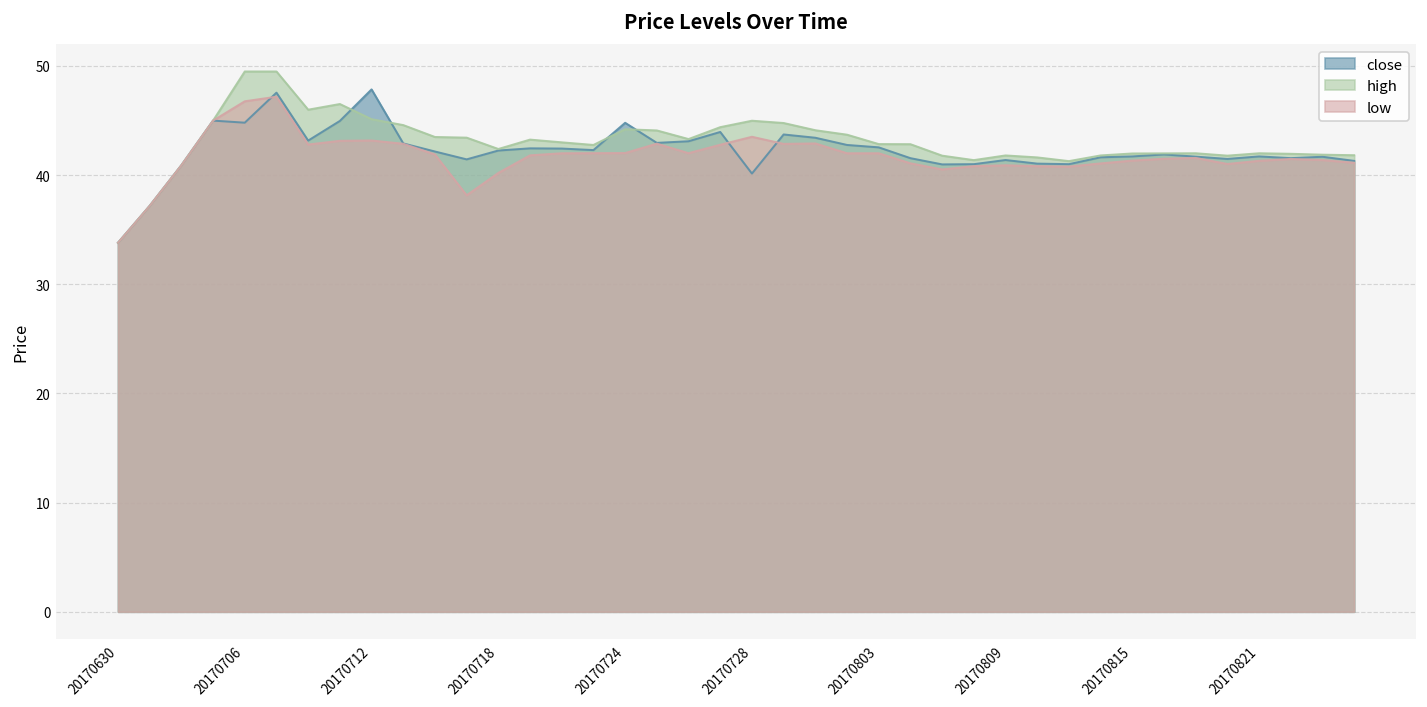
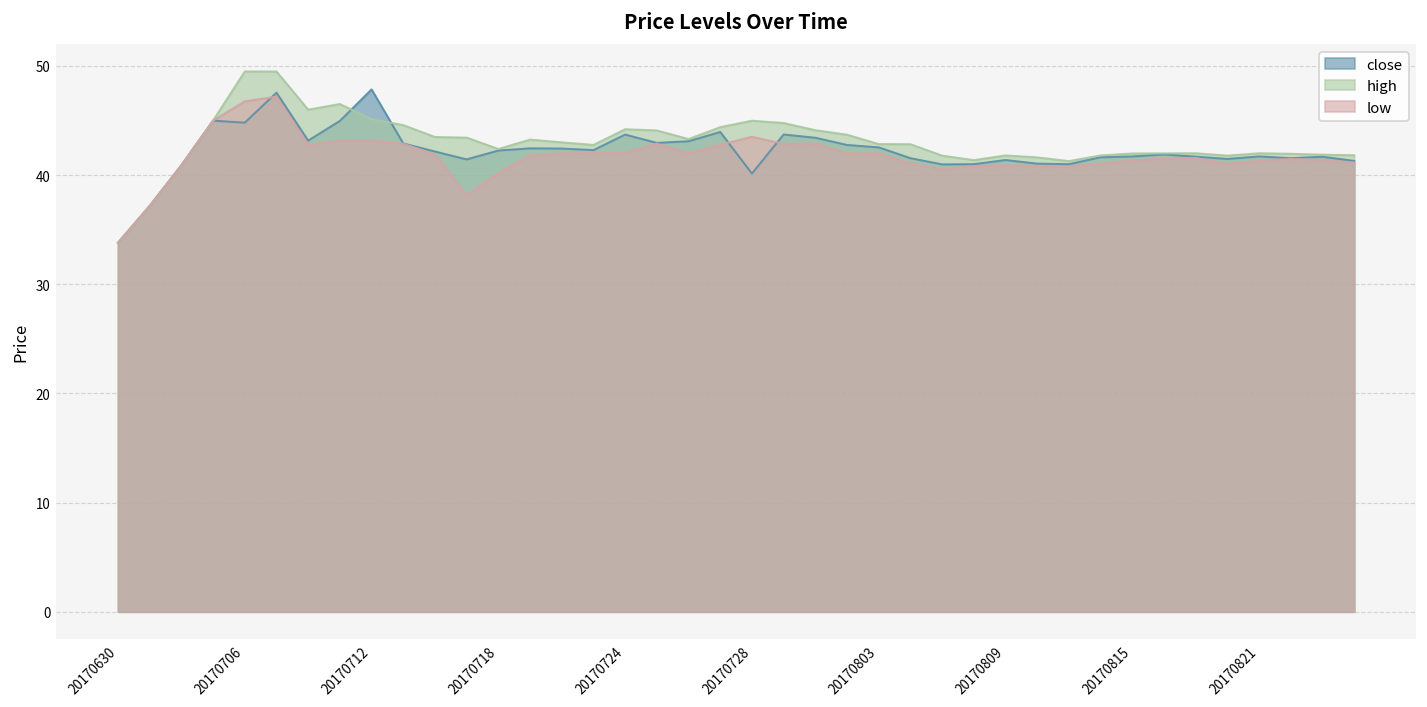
  {
    "close": {
      "20170706": 45,
      "20170712": 48,
-     "20170724": 45,
+     "20170724": 44,
      "20170728": 40,
      "20170803": 43,
      "20170809": 41,
      "20170821": 42
    }
  }
